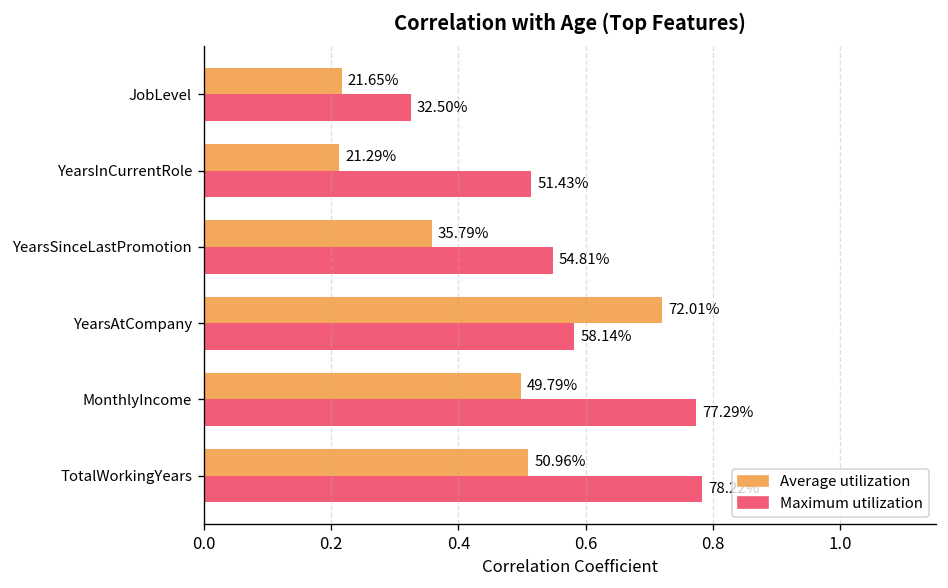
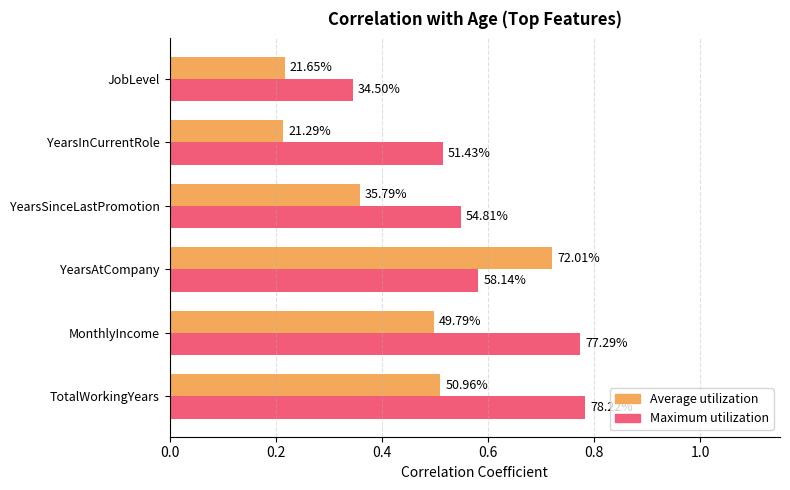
  {
    "Average utilization": {
      "JobLevel": "21.65%",
      "YearsInCurrentRole": "21.29%",
      "YearsSinceLastPromotion": "35.79%",
      "YearsAtCompany": "72.01%",
      "MonthlyIncome": "49.79%",
      "TotalWorkingYears": "50.96%"
    },
    "Maximum utilization": {
-     "JobLevel": "32.50%",
+     "JobLevel": "34.50%",
      "YearsInCurrentRole": "51.43%",
      "YearsSinceLastPromotion": "54.81%",
      "YearsAtCompany": "58.14%",
      "MonthlyIncome": "77.29%"
    }
  }
